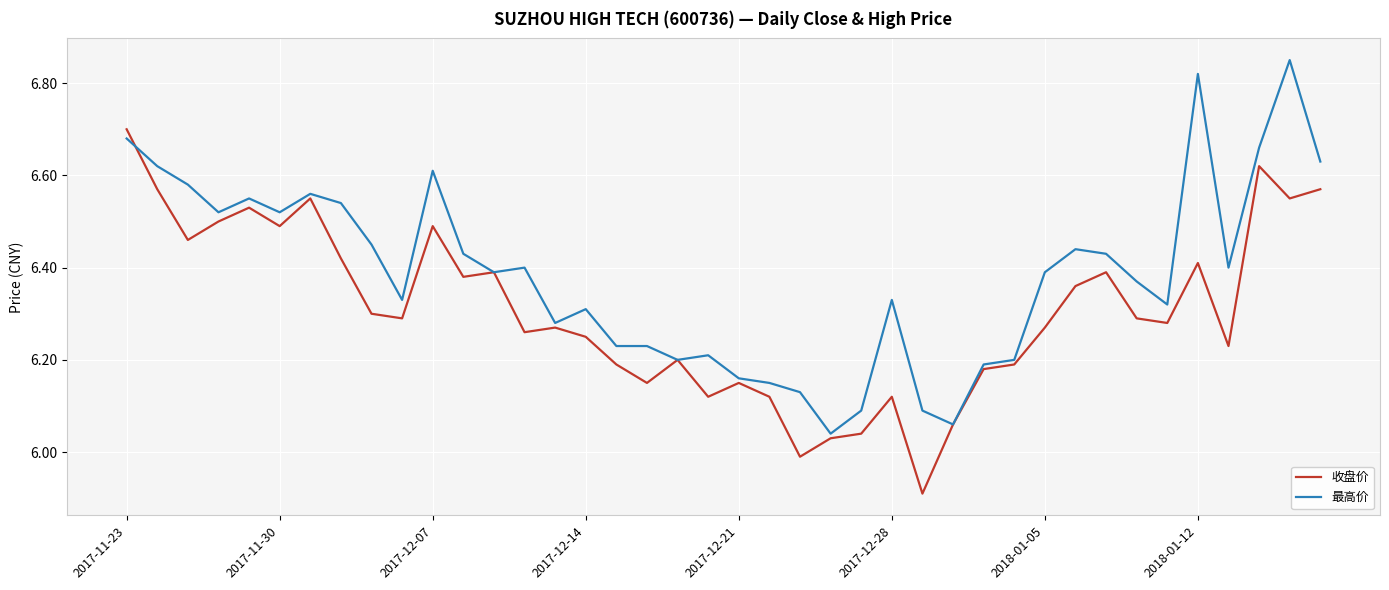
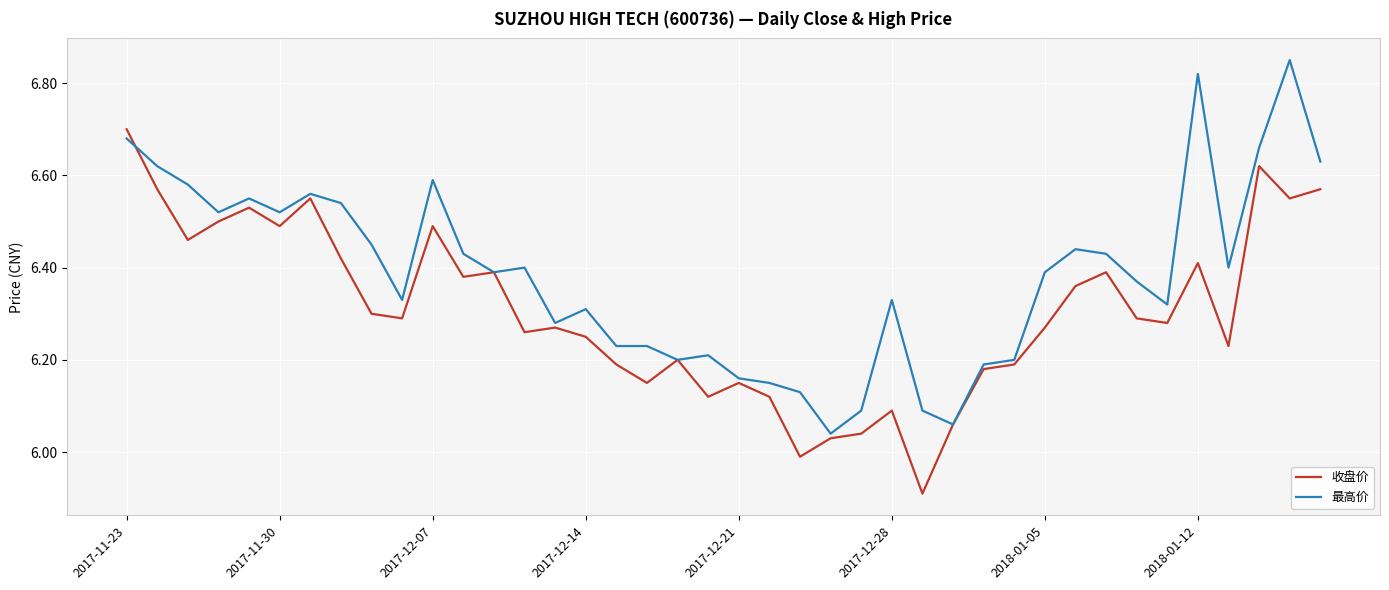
  {
    "收盘价": {
      "2017-11-23": 6.70,
      "2017-11-30": 6.49,
      "2017-12-07": 6.49,
      "2017-12-14": 6.25,
      "2017-12-21": 6.15,
-     "2017-12-28": 6.12,
+     "2017-12-28": 6.09,
      "2018-01-05": 6.27,
      "2018-01-12": 6.41
    },
    "最高价": {
      "2017-11-23": 6.68,
      "2017-11-30": 6.52,
-     "2017-12-07": 6.61,
+     "2017-12-07": 6.59,
      "2017-12-14": 6.31,
      "2017-12-21": 6.16,
      "2017-12-28": 6.33,
      "2018-01-05": 6.39,
      "2018-01-12": 6.82
    }
  }
